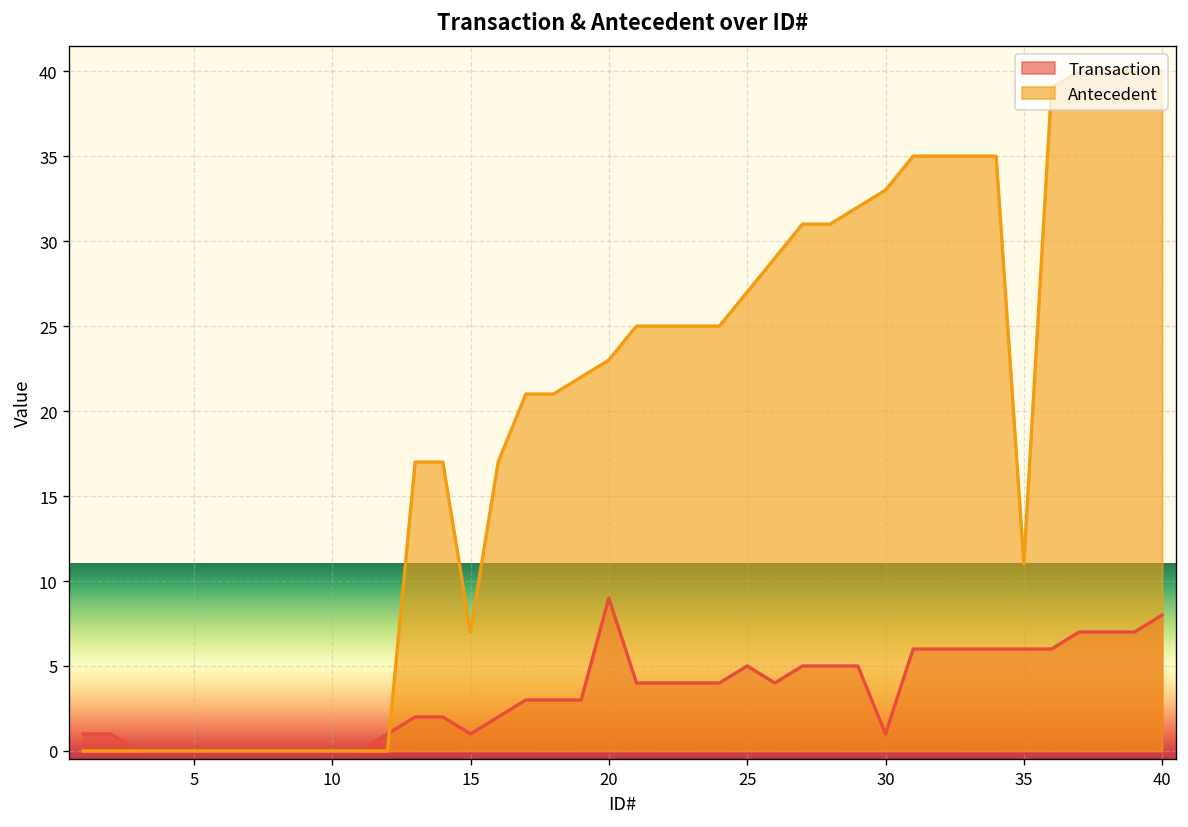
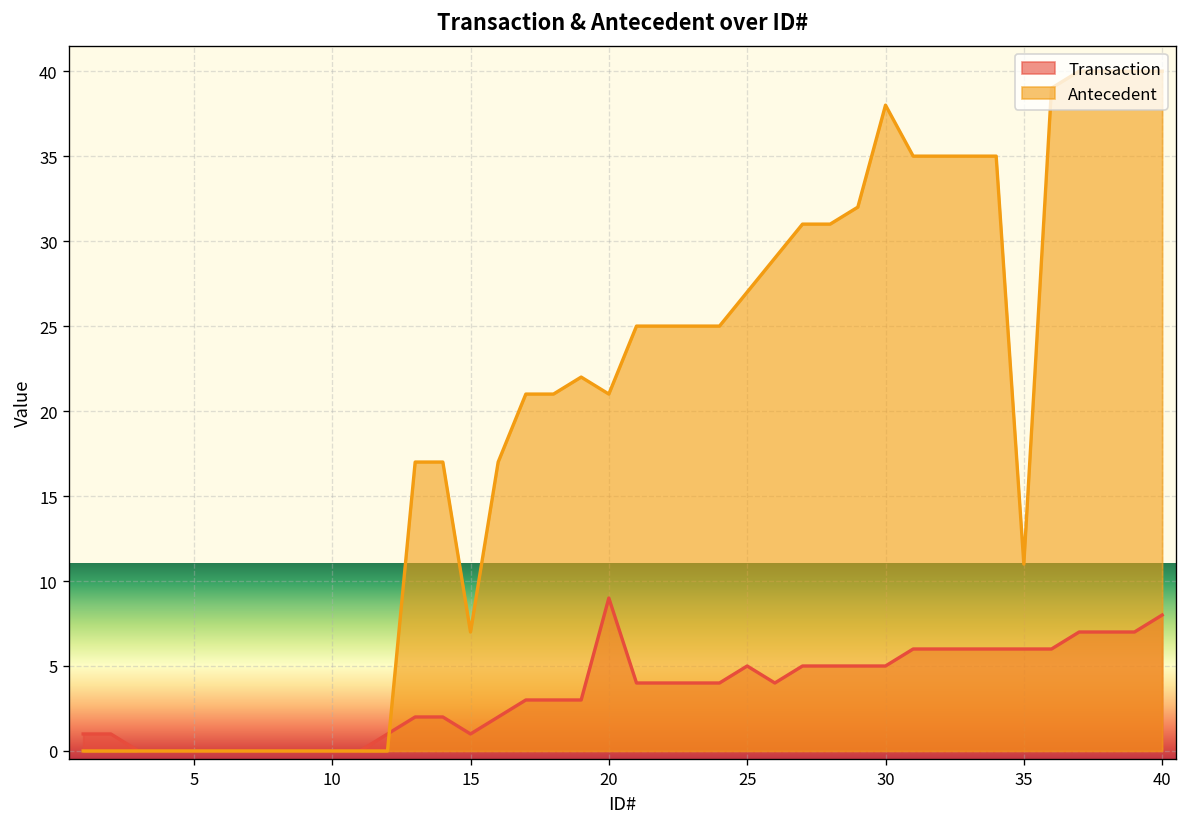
  {
    "Transaction": {
      "15": 1,
      "20": 9,
      "25": 5,
-     "30": 1,
+     "30": 5,
      "35": 6,
      "40": 8
    },
    "Antecedent": {
      "15": 7,
-     "20": 23,
+     "20": 21,
      "25": 27,
-     "30": 33,
+     "30": 38,
      "35": 11
    }
  }
